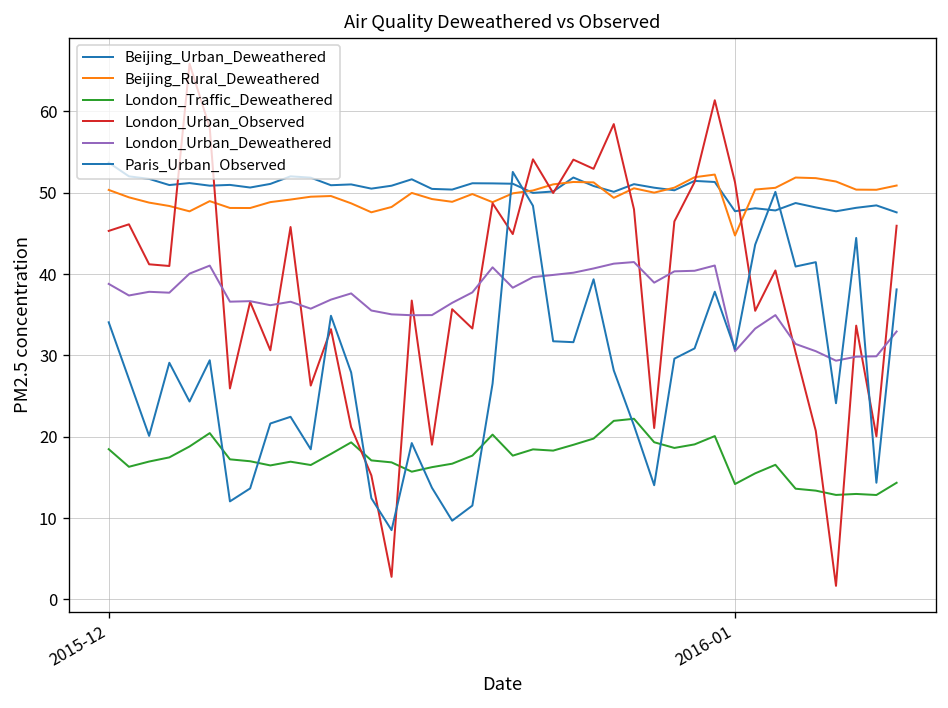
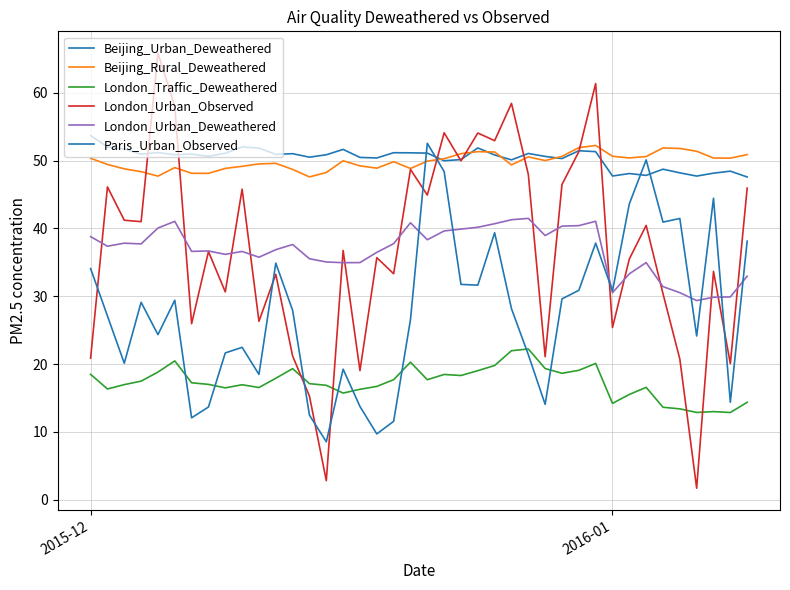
  {
    "Beijing_Rural_Deweathered": {
      "2015-12": 50,
-     "2016-01": 45
+     "2016-01": 51
    },
    "London_Traffic_Deweathered": {
      "2015-12": 18,
      "2016-01": 14
    },
    "London_Urban_Observed": {
-     "2015-12": 45,
-     "2016-01": 51
+     "2015-12": 21,
+     "2016-01": 25
    },
    "London_Urban_Deweathered": {
      "2015-12": 39
    }
  }
